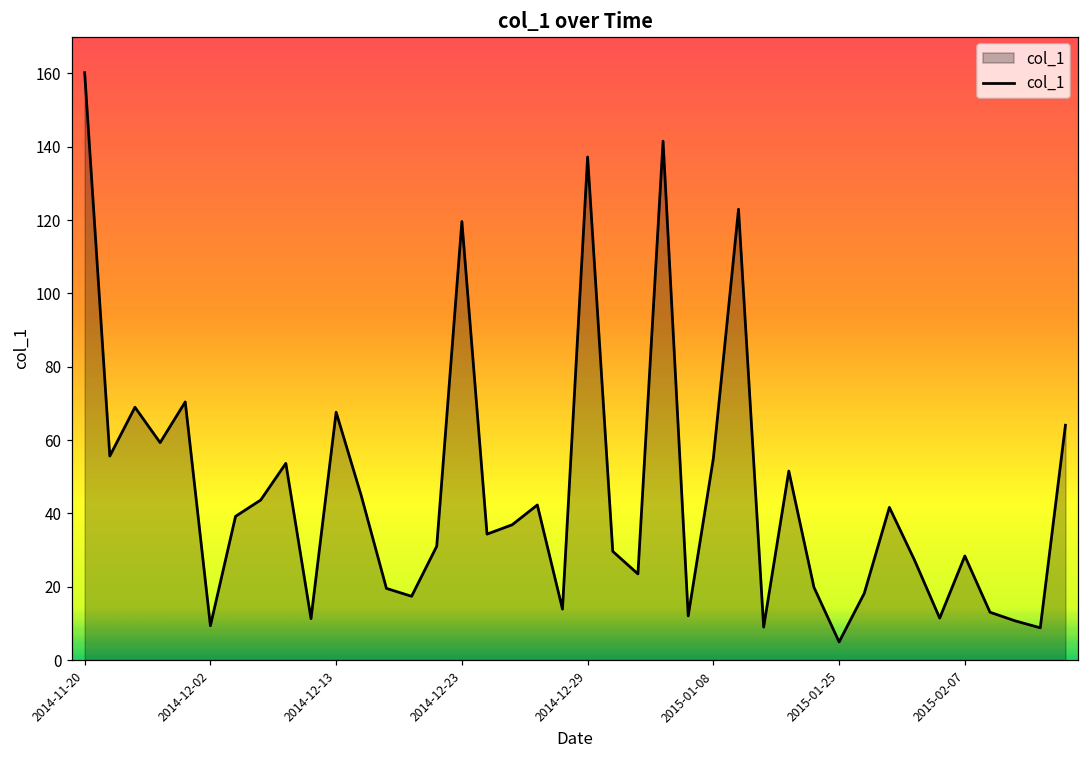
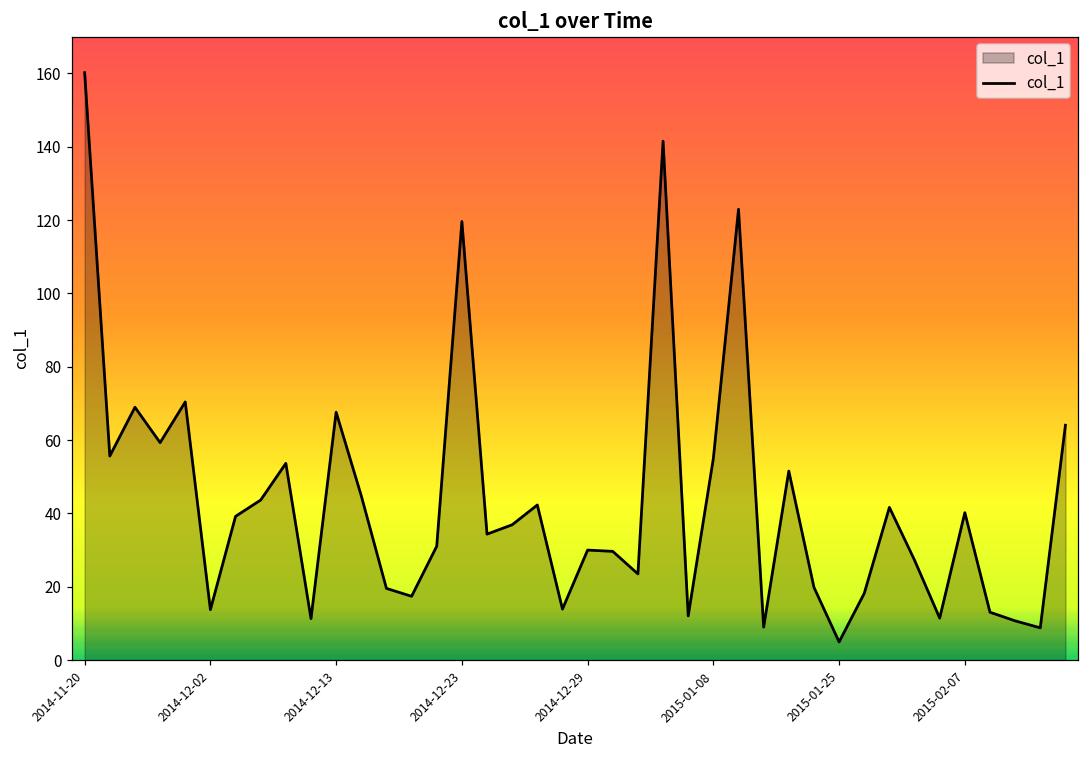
  {
    "2014-11-20": 160,
-   "2014-12-02": 9,
+   "2014-12-02": 14,
    "2014-12-13": 68,
    "2014-12-23": 120,
-   "2014-12-29": 137,
+   "2014-12-29": 30,
    "2015-01-08": 55,
    "2015-01-25": 5,
-   "2015-02-07": 28
+   "2015-02-07": 40
  }
